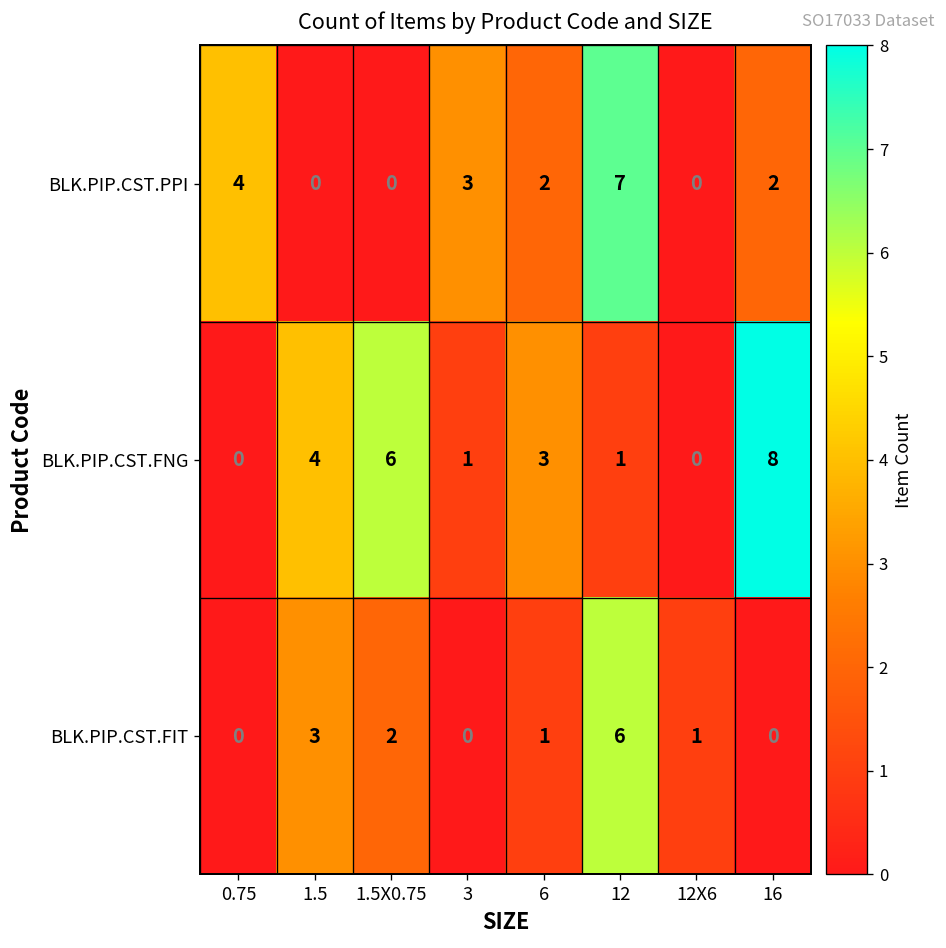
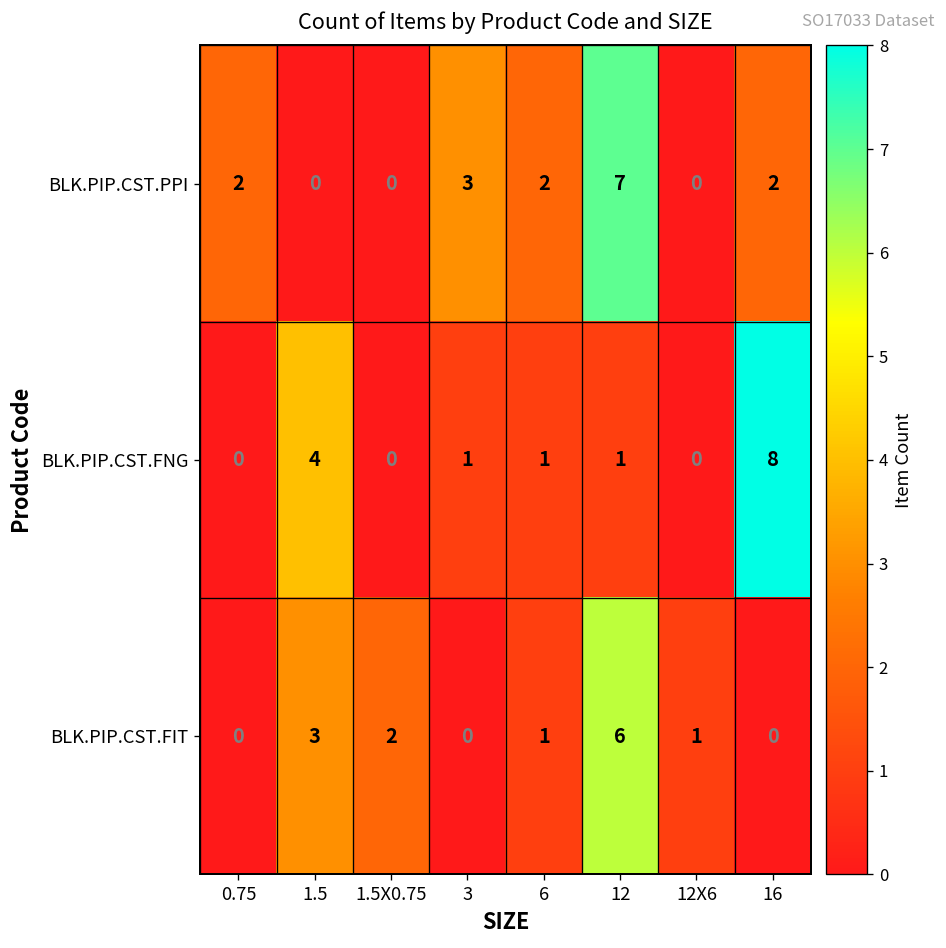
  {
    "BLK.PIP.CST.PPI": {
-     "0.75": 4,
+     "0.75": 2,
      "1.5": 0,
      "1.5X0.75": 0,
      "3": 3,
      "6": 2,
      "12": 7,
      "12X6": 0,
      "16": 2
    },
    "BLK.PIP.CST.FNG": {
      "0.75": 0,
      "1.5": 4,
-     "1.5X0.75": 6,
+     "1.5X0.75": 0,
      "3": 1,
-     "6": 3,
+     "6": 1,
      "12": 1,
      "12X6": 0,
      "16": 8
    },
    "BLK.PIP.CST.FIT": {
      "0.75": 0,
      "1.5": 3,
      "1.5X0.75": 2,
      "3": 0,
      "6": 1,
      "12": 6,
      "12X6": 1,
      "16": 0
    }
  }
